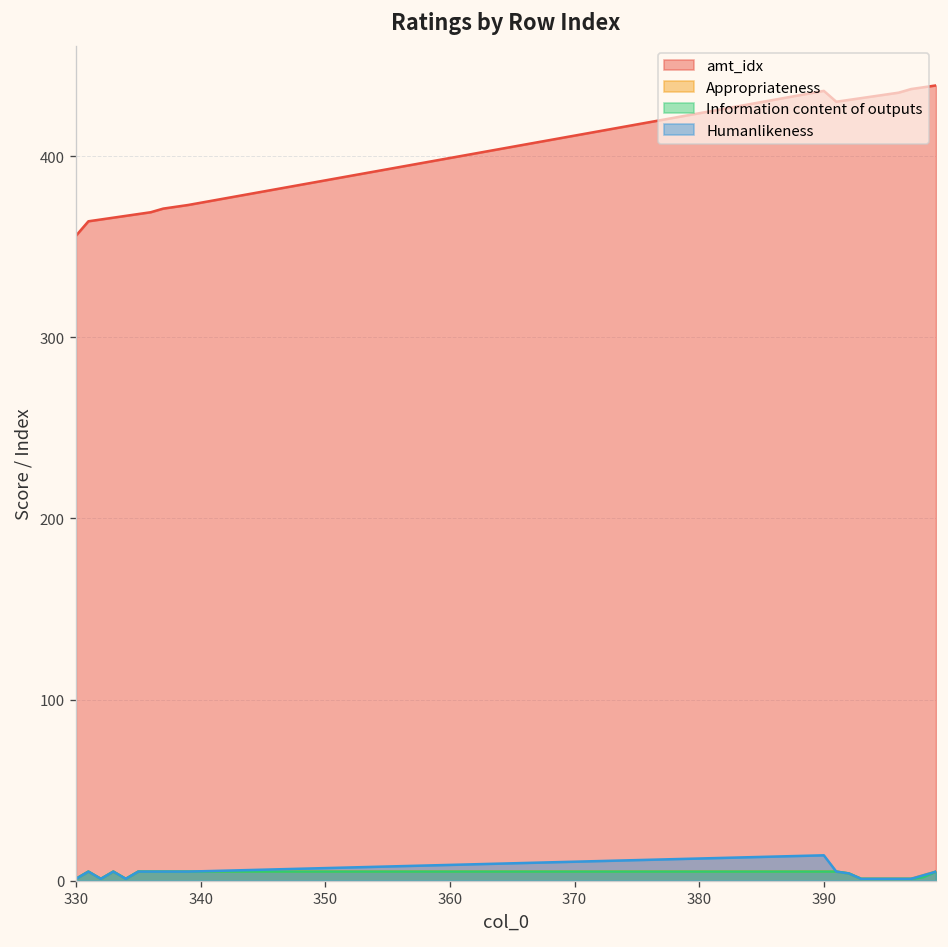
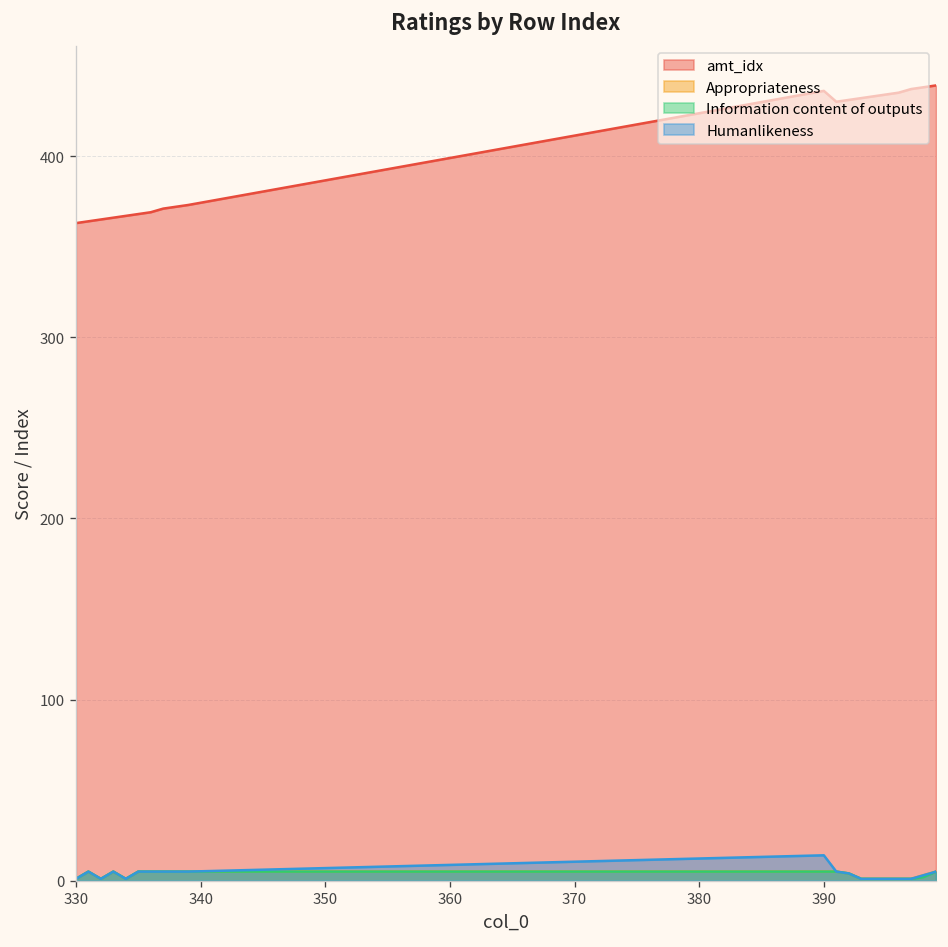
  {
    "amt_idx": {
-     "330": 356
+     "330": 363
    },
    "Humanlikeness": {
      "390": 14
    }
  }
